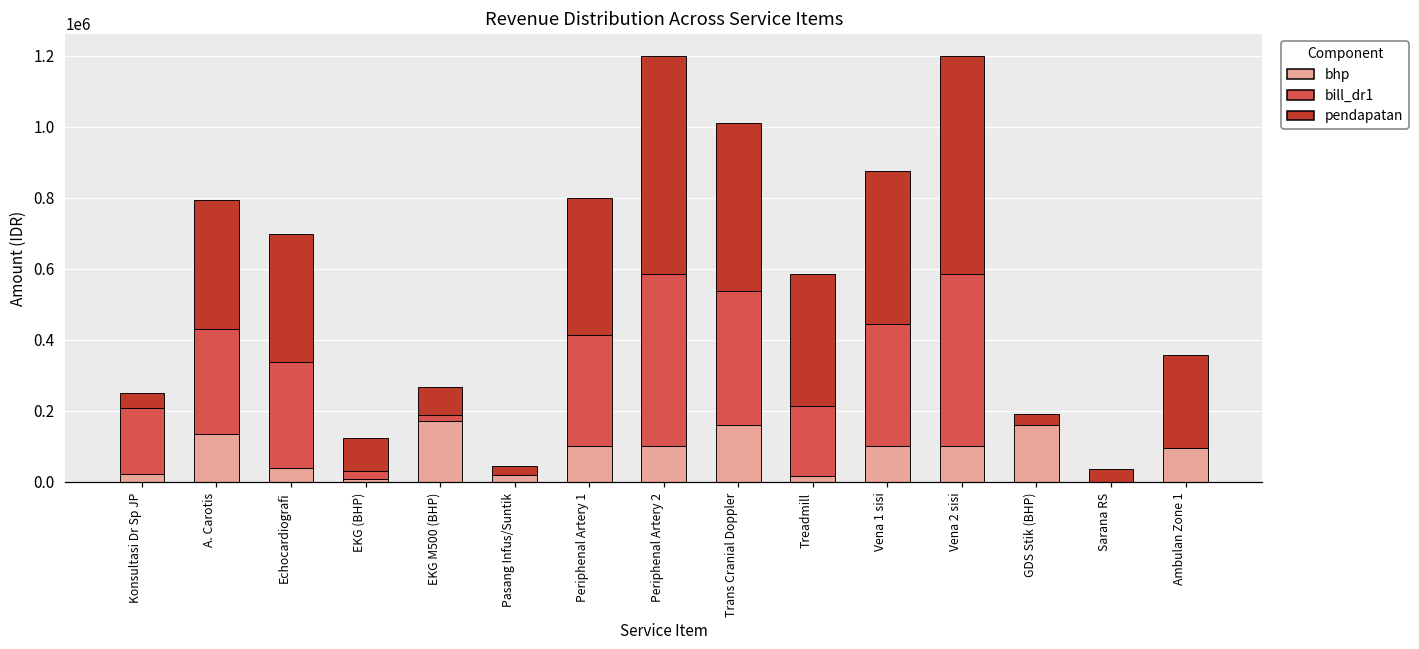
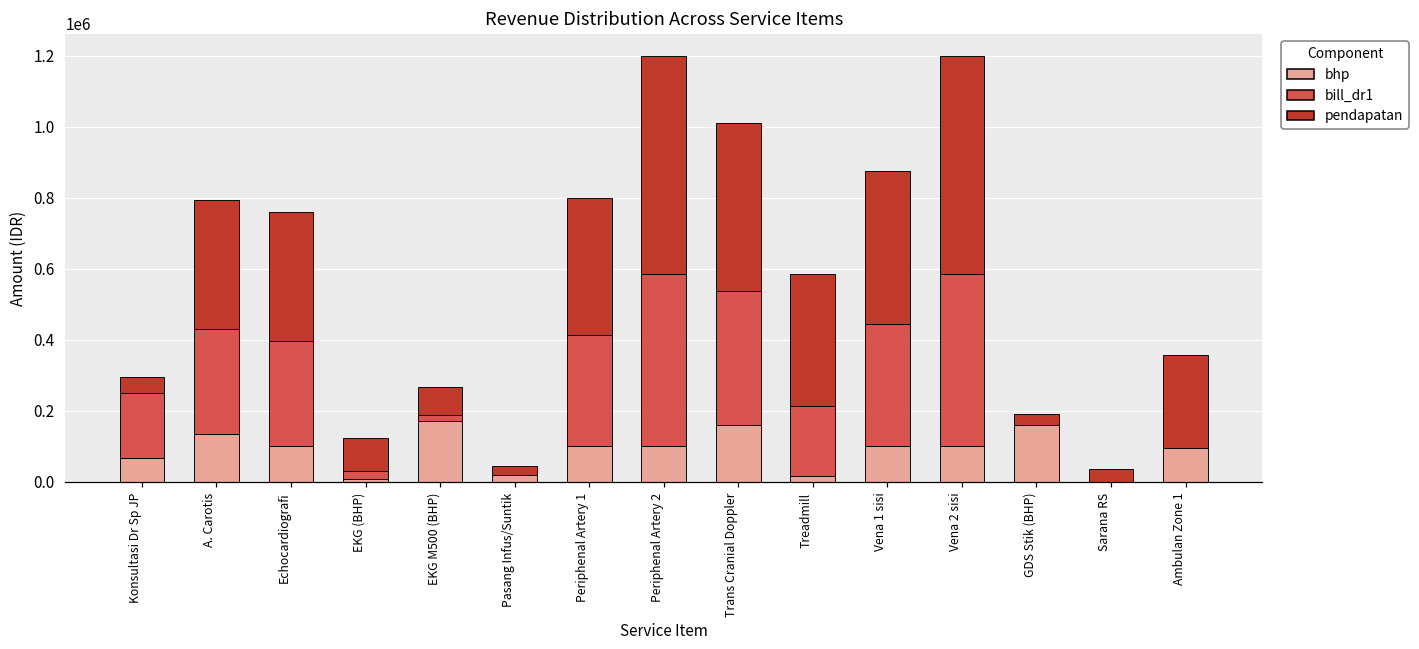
  {
    "bhp": {
-     "Konsultasi Dr Sp JP": 20000,
+     "Konsultasi Dr Sp JP": 70000,
      "A. Carotis": 130000,
-     "Echocardiografi": 40000,
+     "Echocardiografi": 100000,
      "EKG M500 (BHP)": 170000,
      "Pasang Infus/Suntik": 20000,
      "Periphenal Artery 1": 100000,
      "Periphenal Artery 2": 100000,
      "Trans Cranial Doppler": 160000,
      "Treadmill": 20000,
      "Vena 1 sisi": 100000,
      "Vena 2 sisi": 100000,
      "GDS Stik (BHP)": 160000,
      "Sarana RS": 0,
      "Ambulan Zone 1": 100000
    }
  }
